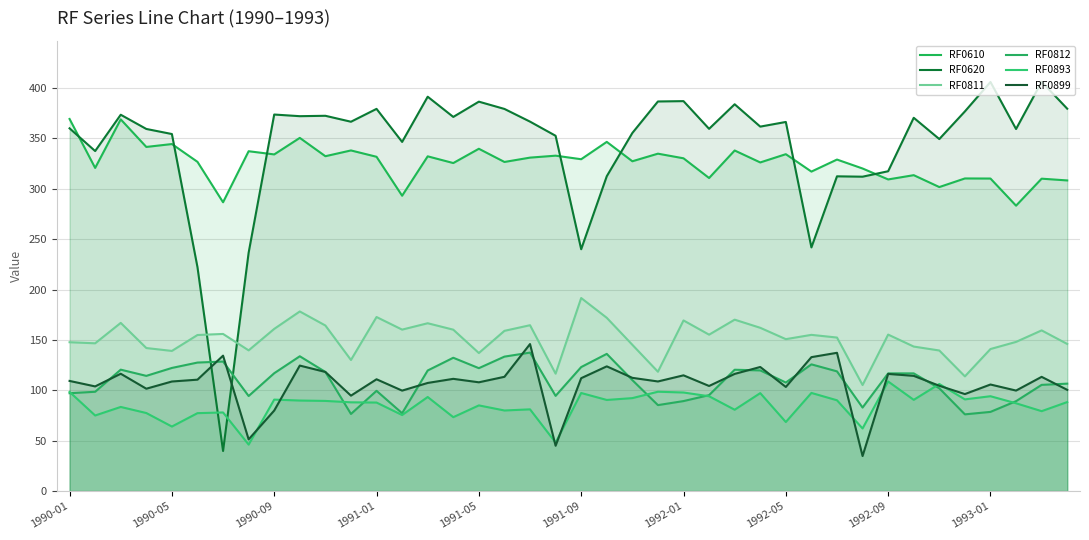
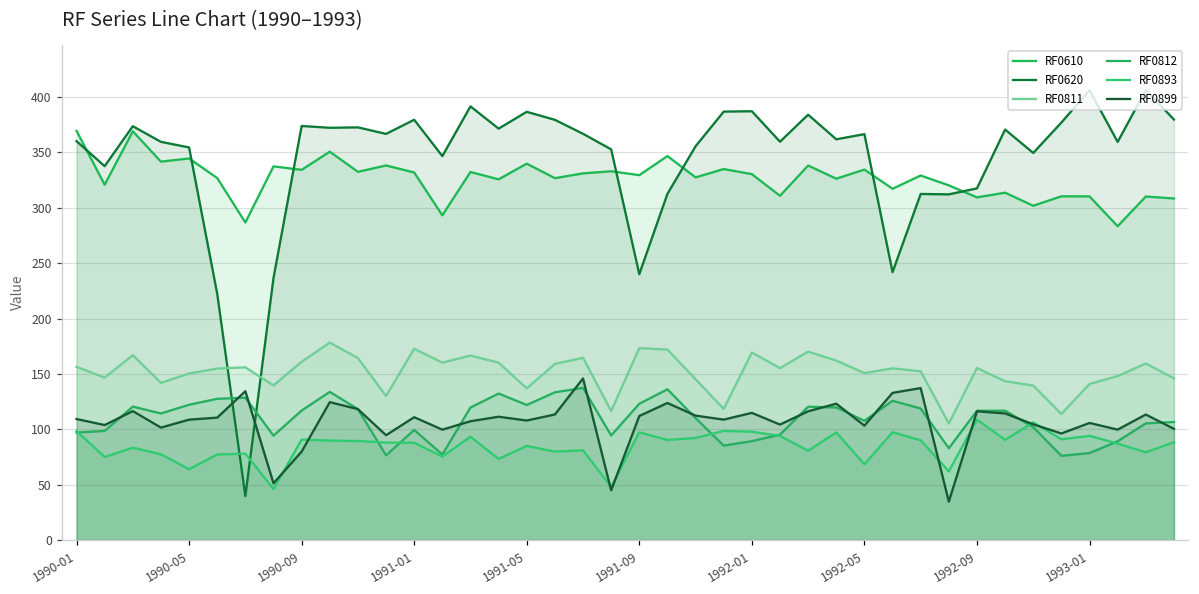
  {
    "RF0811": {
-     "1990-01": 148,
-     "1990-05": 139,
+     "1990-01": 156,
+     "1990-05": 150,
      "1990-09": 161,
      "1991-01": 173,
      "1991-05": 137,
-     "1991-09": 192,
+     "1991-09": 173,
      "1992-01": 169,
      "1992-05": 151,
      "1992-09": 155,
      "1993-01": 141
    }
  }
